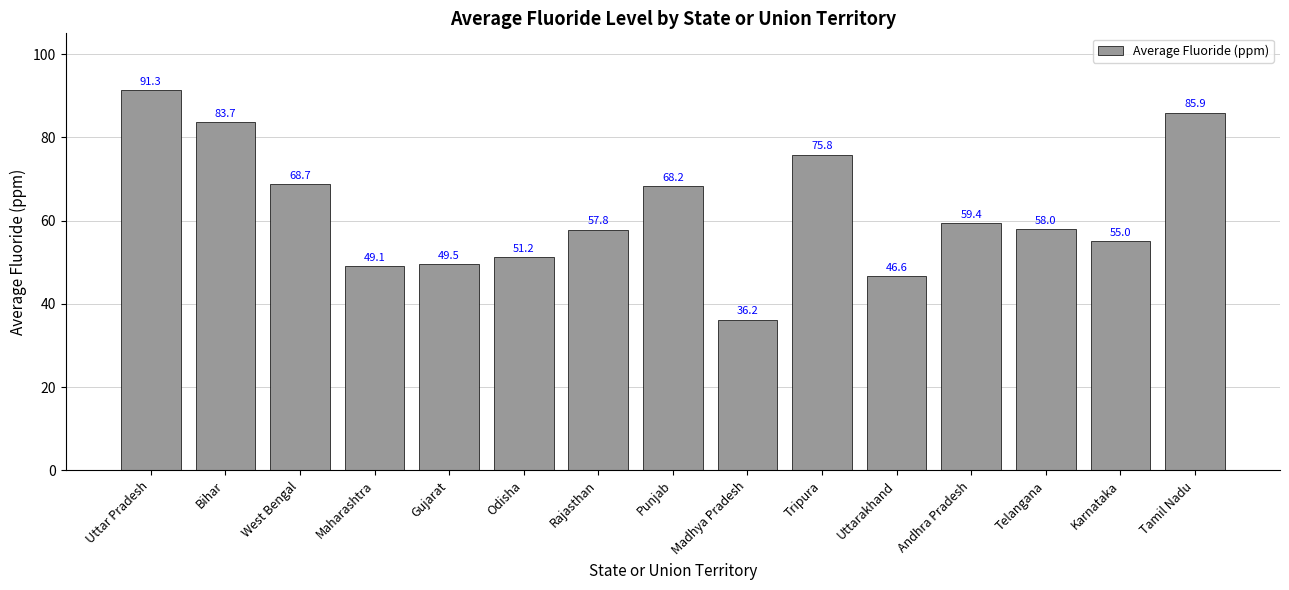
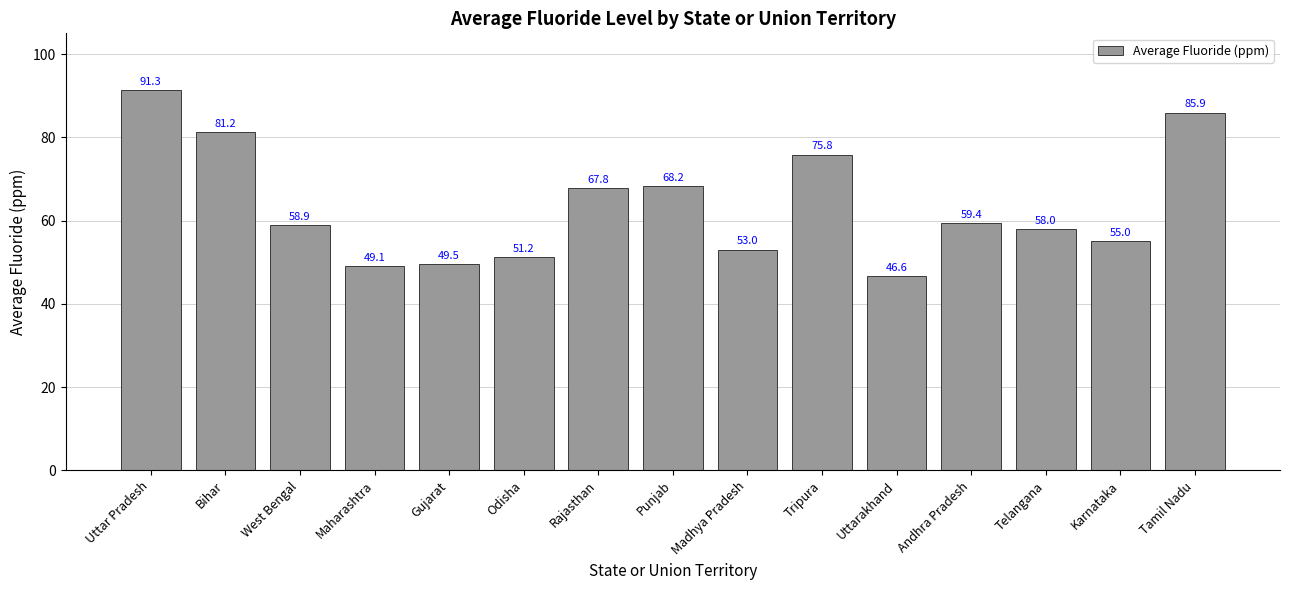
  {
    "Uttar Pradesh": 91.3,
-   "Bihar": 83.7,
-   "West Bengal": 68.7,
+   "Bihar": 81.2,
+   "West Bengal": 58.9,
    "Maharashtra": 49.1,
    "Gujarat": 49.5,
    "Odisha": 51.2,
-   "Rajasthan": 57.8,
+   "Rajasthan": 67.8,
    "Punjab": 68.2,
-   "Madhya Pradesh": 36.2,
+   "Madhya Pradesh": 53.0,
    "Tripura": 75.8,
    "Uttarakhand": 46.6,
    "Andhra Pradesh": 59.4,
    "Telangana": 58.0,
    "Karnataka": 55.0,
    "Tamil Nadu": 85.9
  }
